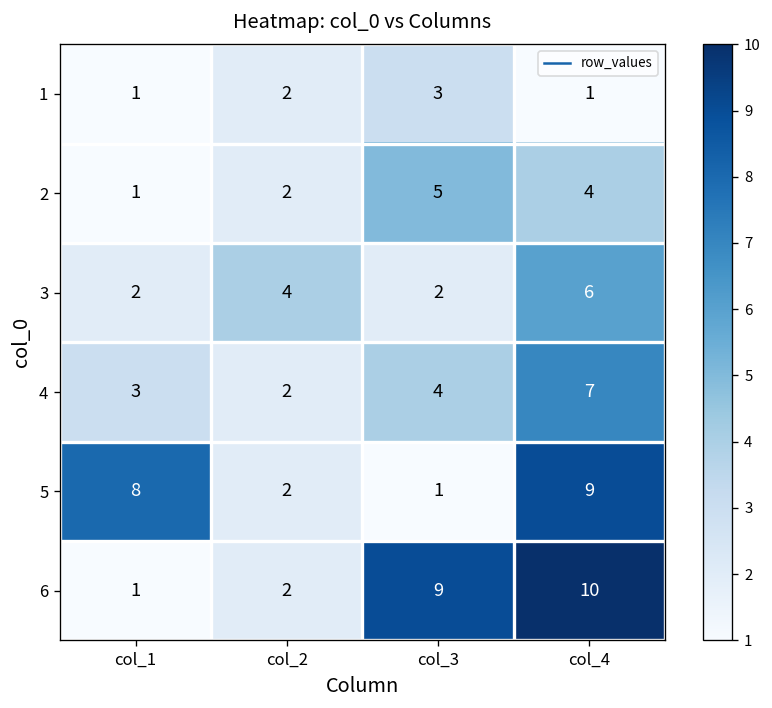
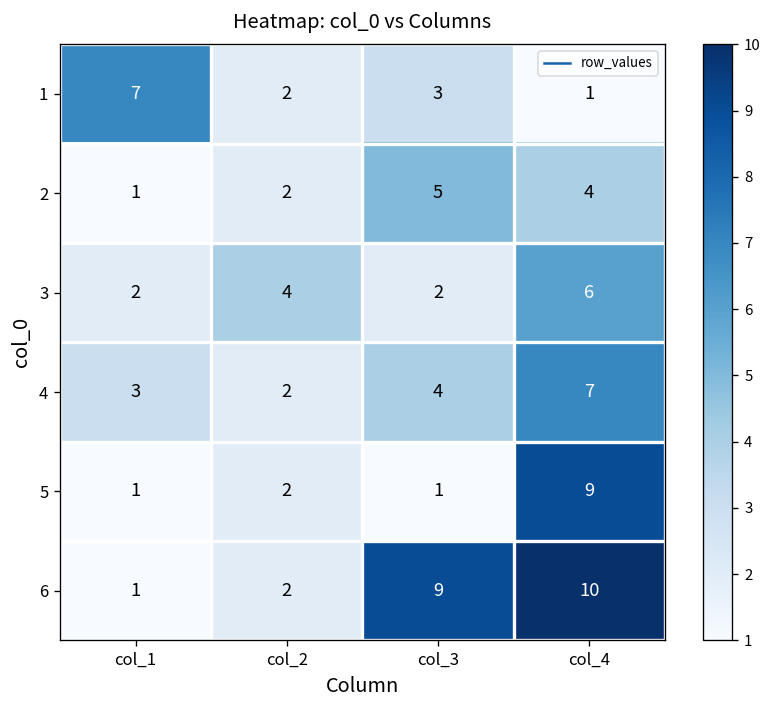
  {
    "1": {
-     "col_1": 1,
+     "col_1": 7,
      "col_2": 2,
      "col_3": 3,
      "col_4": 1
    },
    "2": {
      "col_1": 1,
      "col_2": 2,
      "col_3": 5,
      "col_4": 4
    },
    "3": {
      "col_1": 2,
      "col_2": 4,
      "col_3": 2,
      "col_4": 6
    },
    "4": {
      "col_1": 3,
      "col_2": 2,
      "col_3": 4,
      "col_4": 7
    },
    "5": {
-     "col_1": 8,
+     "col_1": 1,
      "col_2": 2,
      "col_3": 1,
      "col_4": 9
    },
    "6": {
      "col_1": 1,
      "col_2": 2,
      "col_3": 9,
      "col_4": 10
    }
  }
